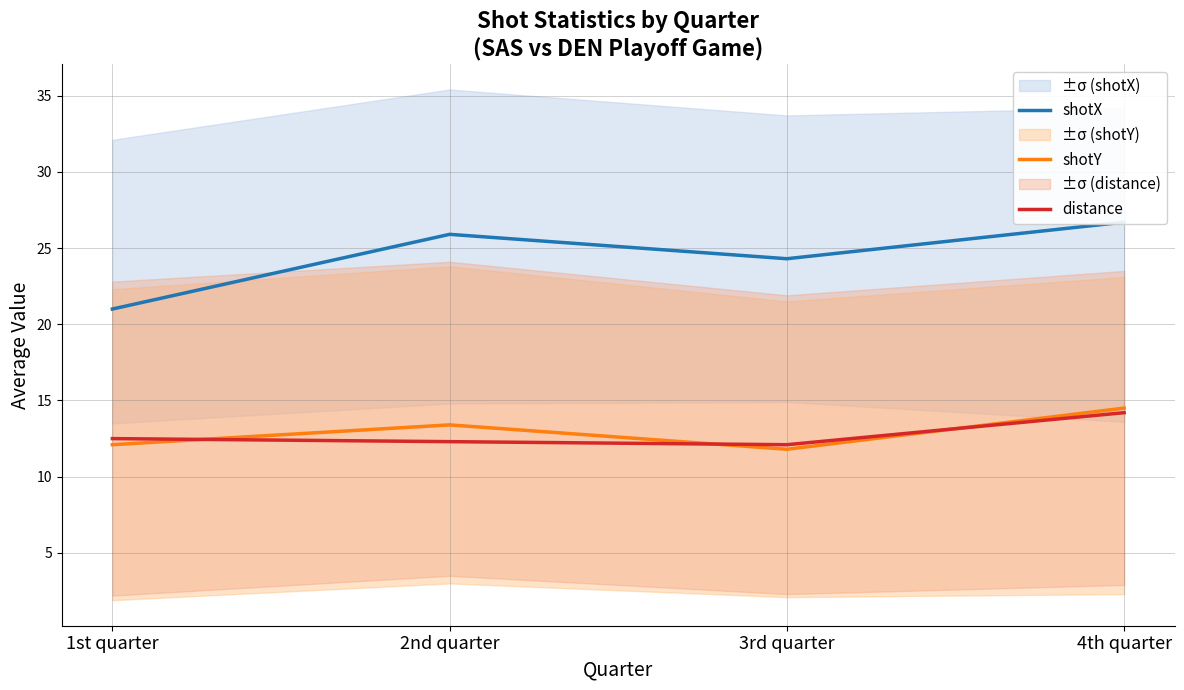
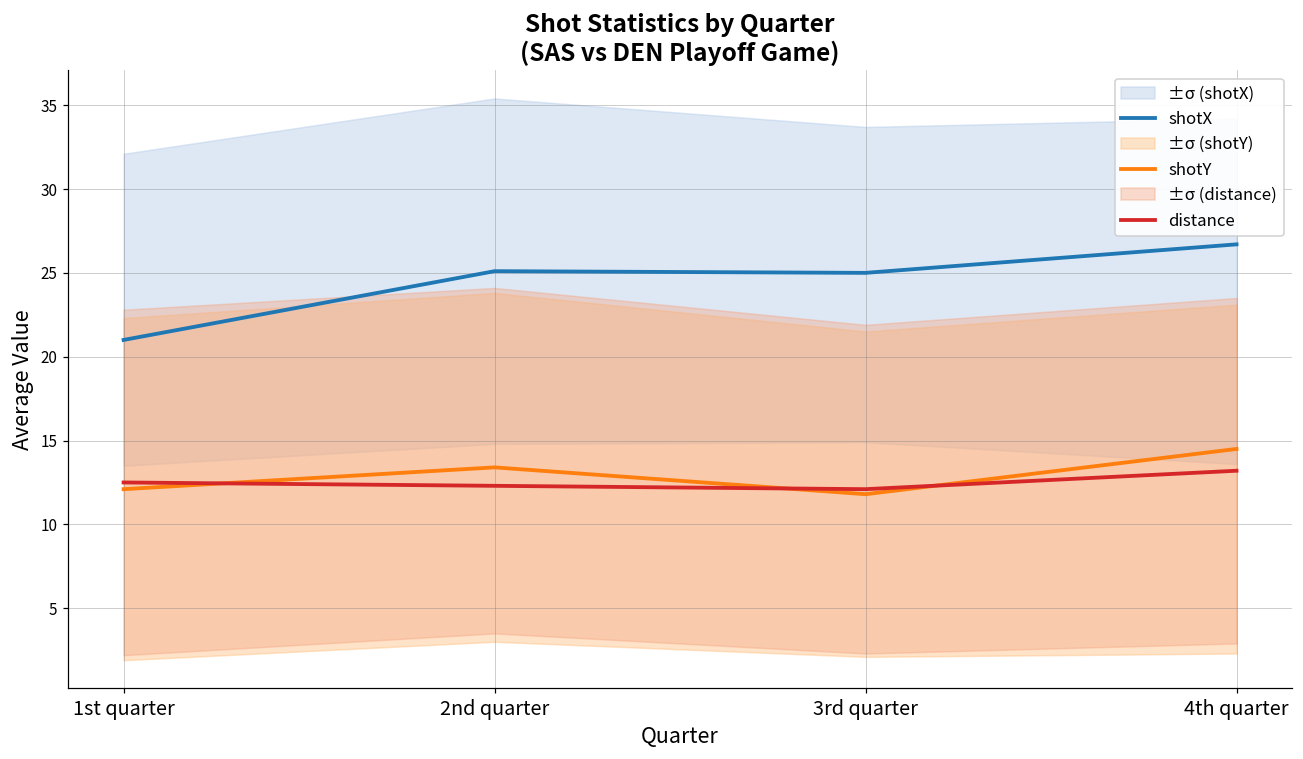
  {
    "shotX": {
      "1st quarter": 21.0,
-     "2nd quarter": 25.9,
-     "3rd quarter": 24.3
+     "2nd quarter": 25.1,
+     "3rd quarter": 25.0
    },
    "shotY": {
      "1st quarter": 12.1,
      "2nd quarter": 13.4,
      "3rd quarter": 11.8,
      "4th quarter": 14.5
    },
    "distance": {
      "1st quarter": 12.5,
      "2nd quarter": 12.3,
      "3rd quarter": 12.1,
-     "4th quarter": 14.2
+     "4th quarter": 13.2
    }
  }
